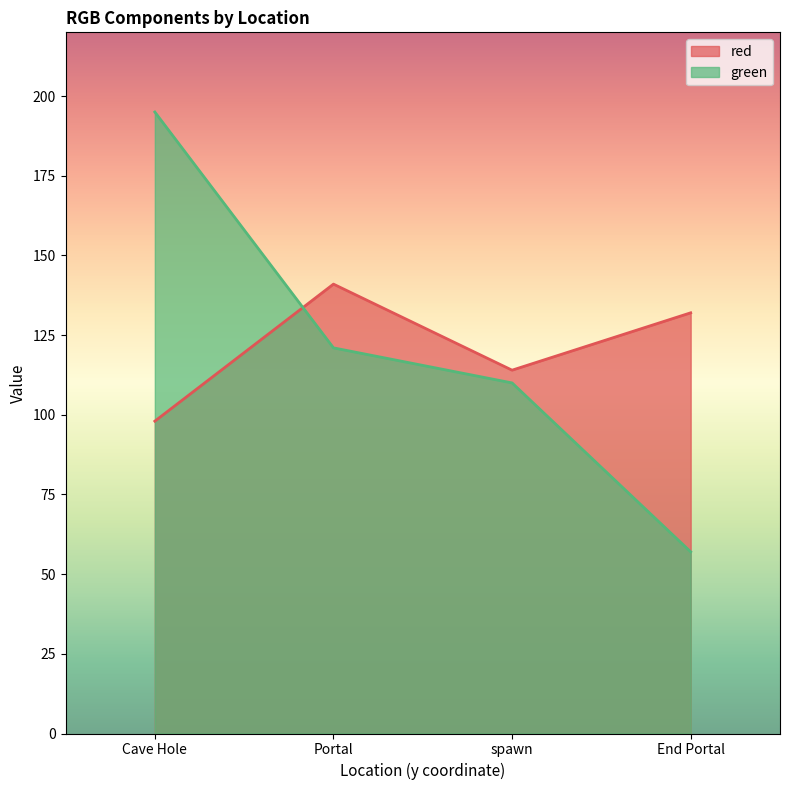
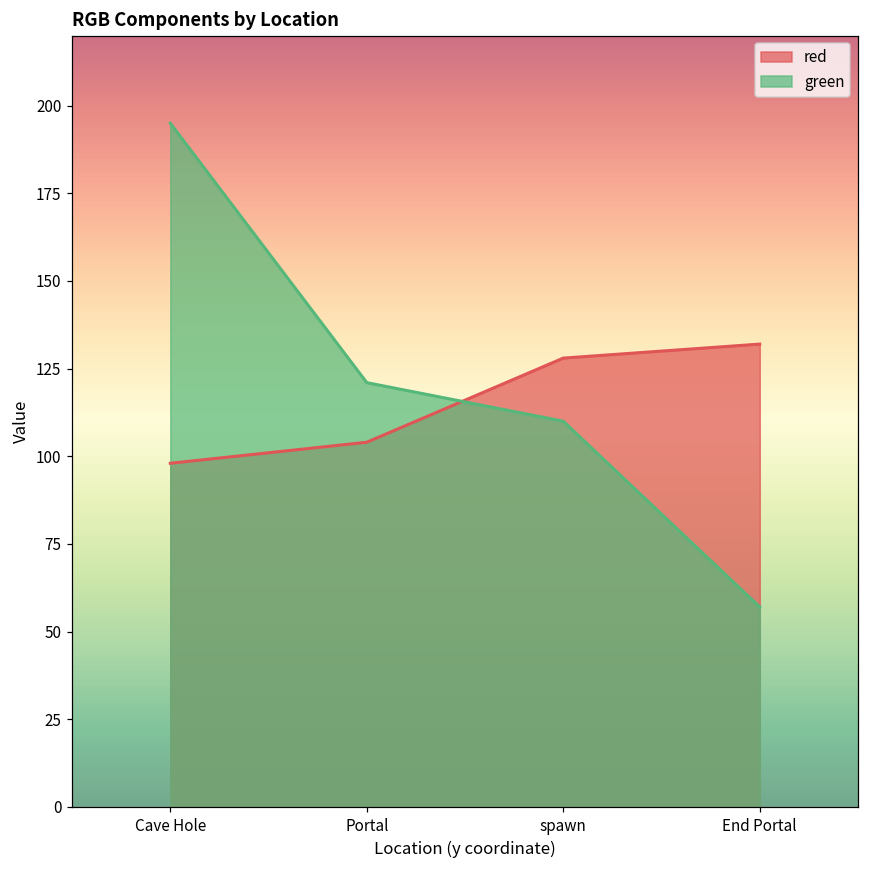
  {
    "red": {
      "Cave Hole": 98,
-     "Portal": 141,
-     "spawn": 114,
+     "Portal": 104,
+     "spawn": 128,
      "End Portal": 132
    },
    "green": {
      "Cave Hole": 195,
      "Portal": 121,
      "spawn": 110,
      "End Portal": 57
    }
  }
